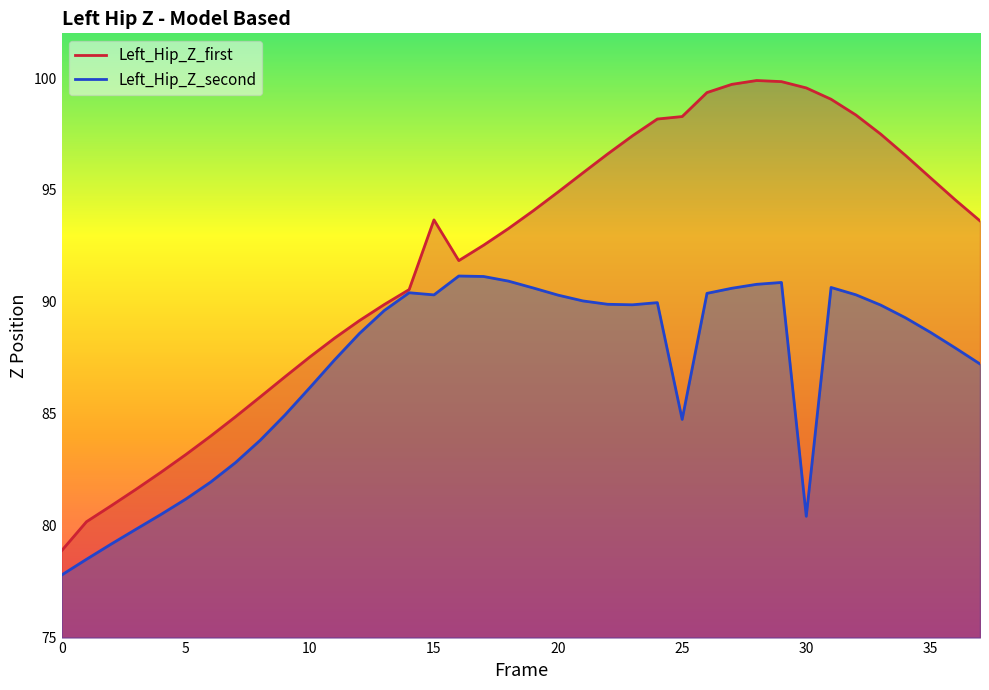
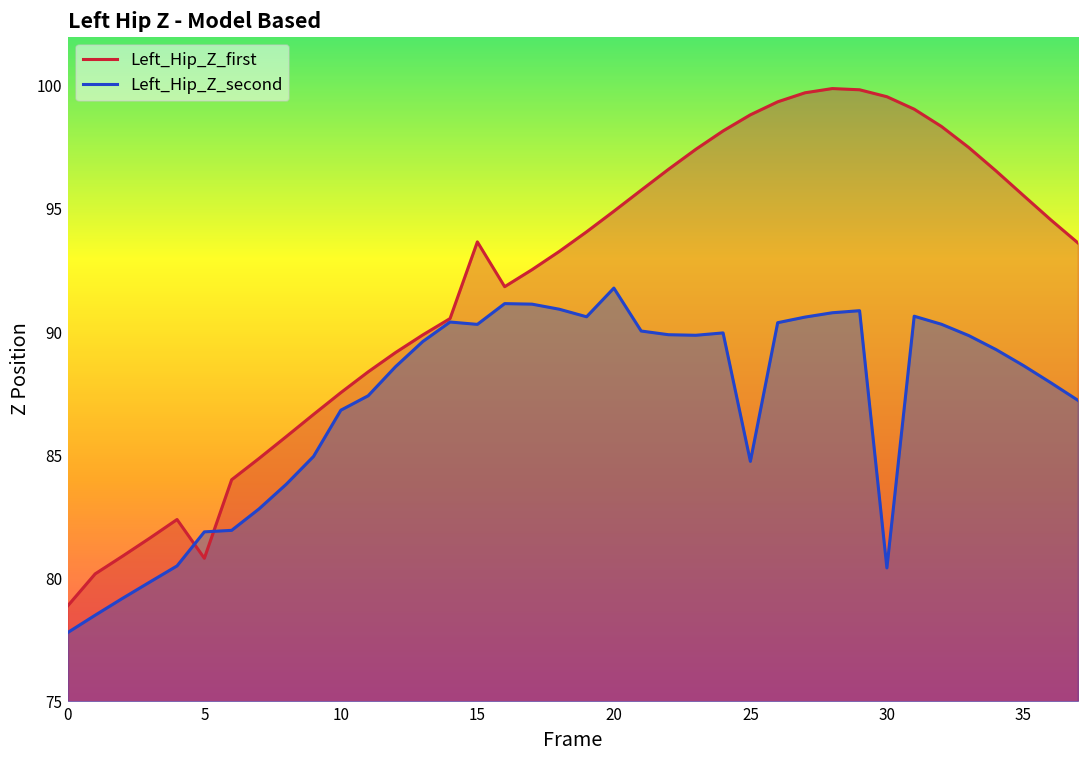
  {
    "Left_Hip_Z_first": {
      "0": 78.9,
-     "5": 83.2,
+     "5": 80.8,
      "10": 87.5,
      "15": 93.7,
      "20": 94.9,
-     "25": 98.3,
+     "25": 98.8,
      "30": 99.6,
      "35": 95.5
    },
    "Left_Hip_Z_second": {
      "0": 77.8,
-     "5": 81.2,
-     "10": 86.2,
+     "5": 81.9,
+     "10": 86.8,
      "15": 90.3,
-     "20": 90.3,
+     "20": 91.8,
      "25": 84.7,
      "30": 80.4,
      "35": 88.6
    }
  }
